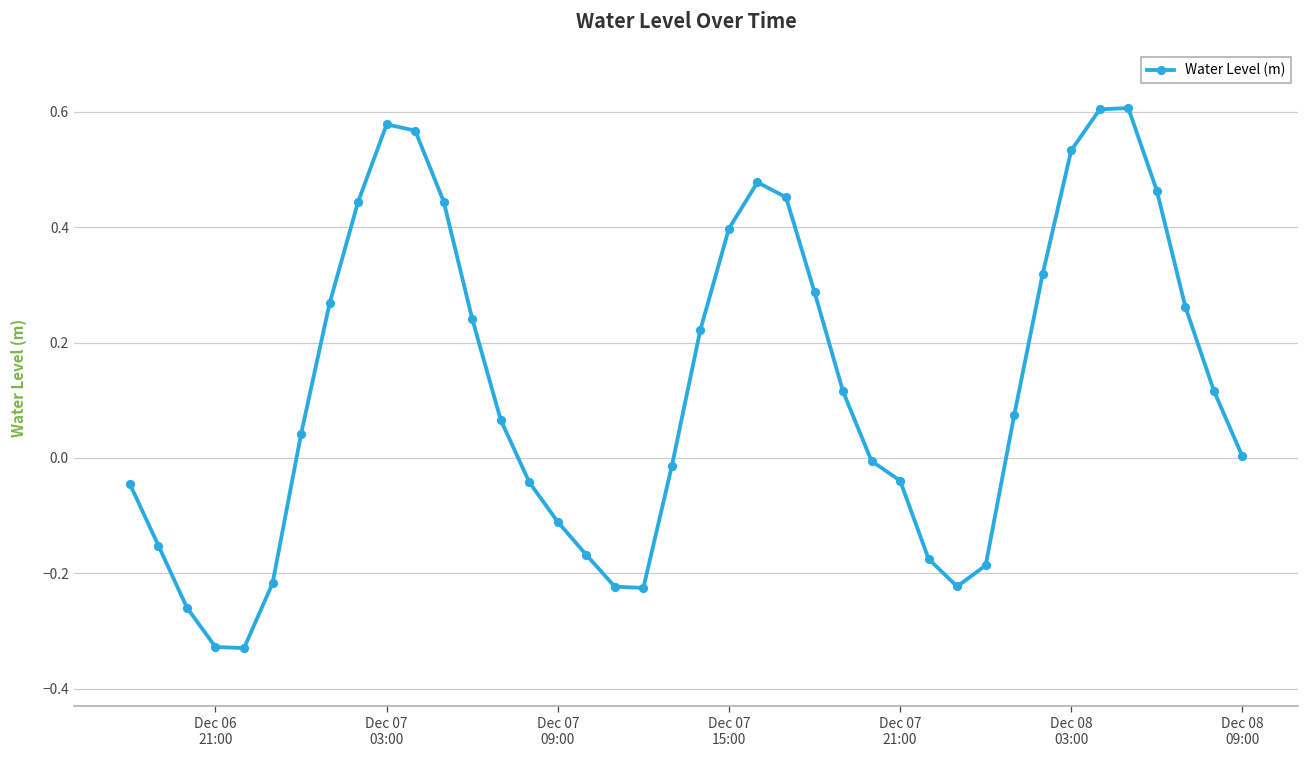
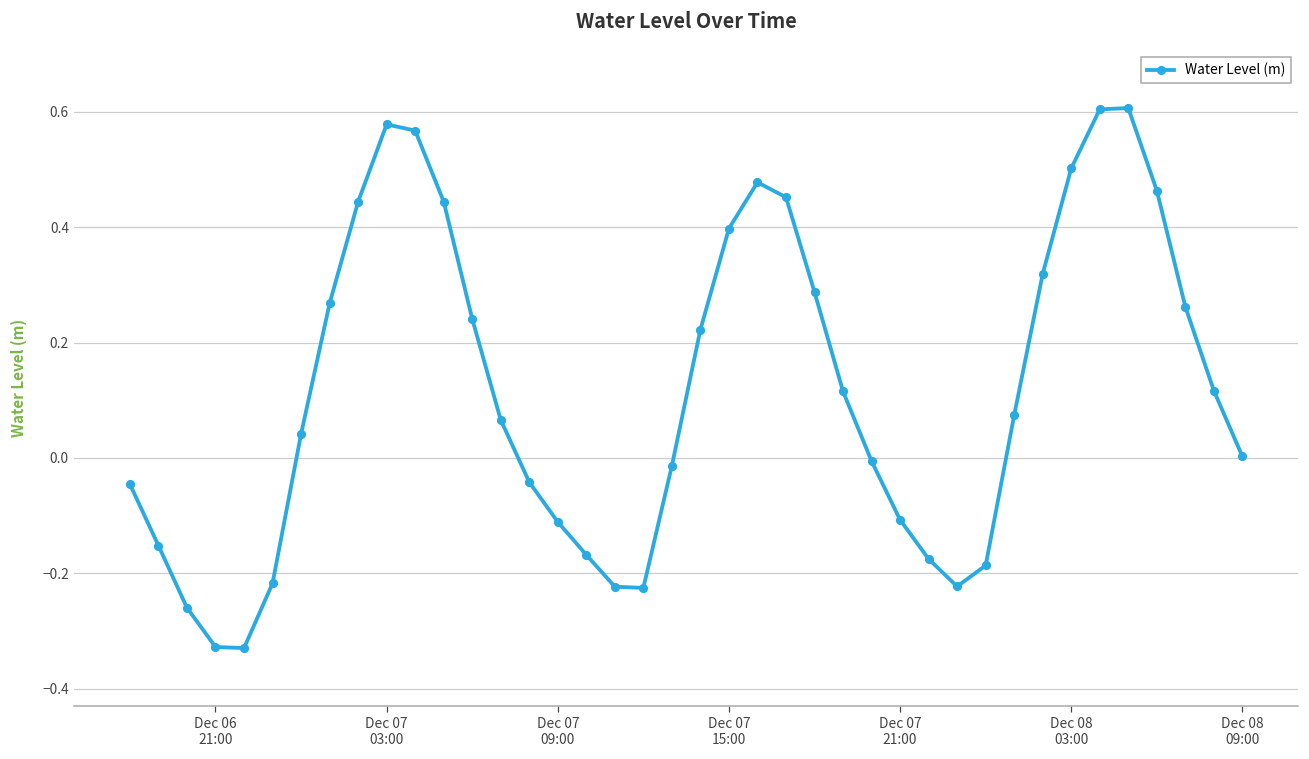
  {
    "Dec 06 21:00": -0.33,
    "Dec 07 03:00": 0.58,
    "Dec 07 09:00": -0.11,
    "Dec 07 15:00": 0.40,
-   "Dec 07 21:00": -0.04,
-   "Dec 08 03:00": 0.53,
+   "Dec 07 21:00": -0.11,
+   "Dec 08 03:00": 0.50,
    "Dec 08 09:00": 0.00
  }
